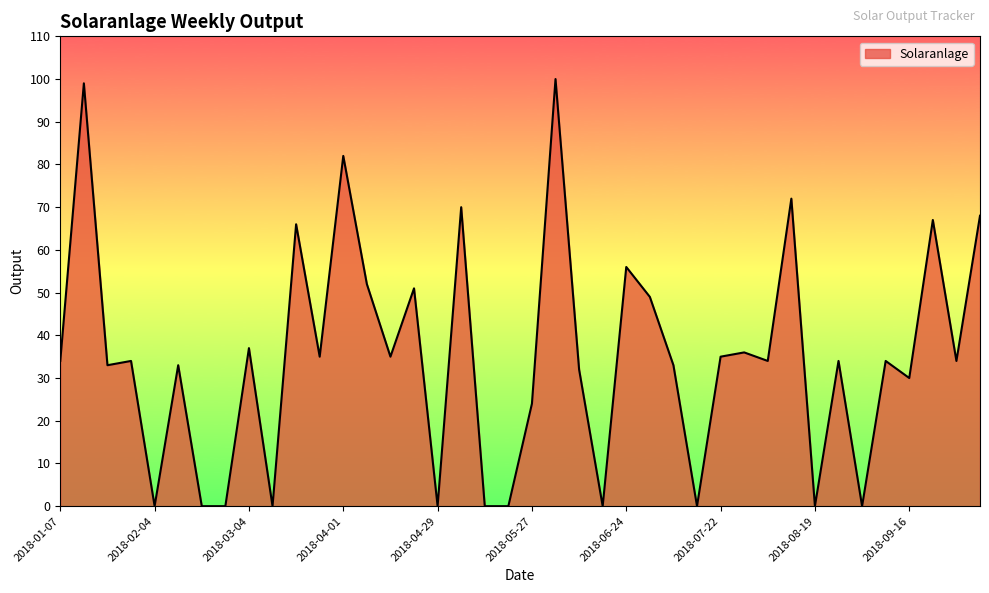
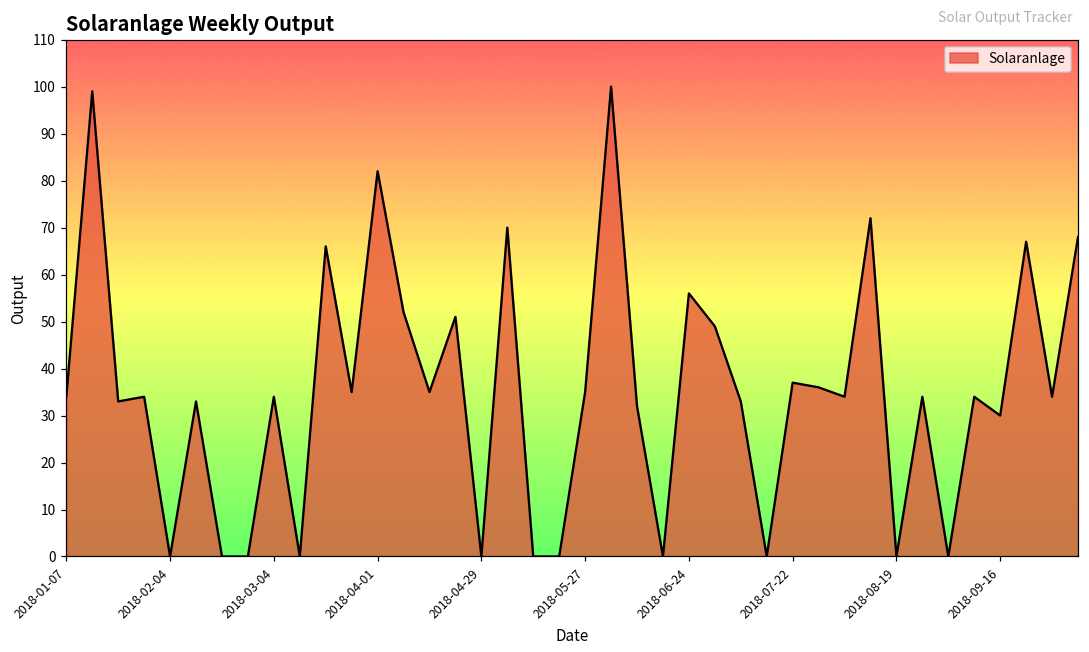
  {
    "2018-01-07": 34,
    "2018-02-04": 0,
-   "2018-03-04": 37,
+   "2018-03-04": 34,
    "2018-04-01": 82,
    "2018-04-29": 0,
-   "2018-05-27": 24,
+   "2018-05-27": 35,
    "2018-06-24": 56,
-   "2018-07-22": 35,
+   "2018-07-22": 37,
    "2018-08-19": 0,
    "2018-09-16": 30
  }
